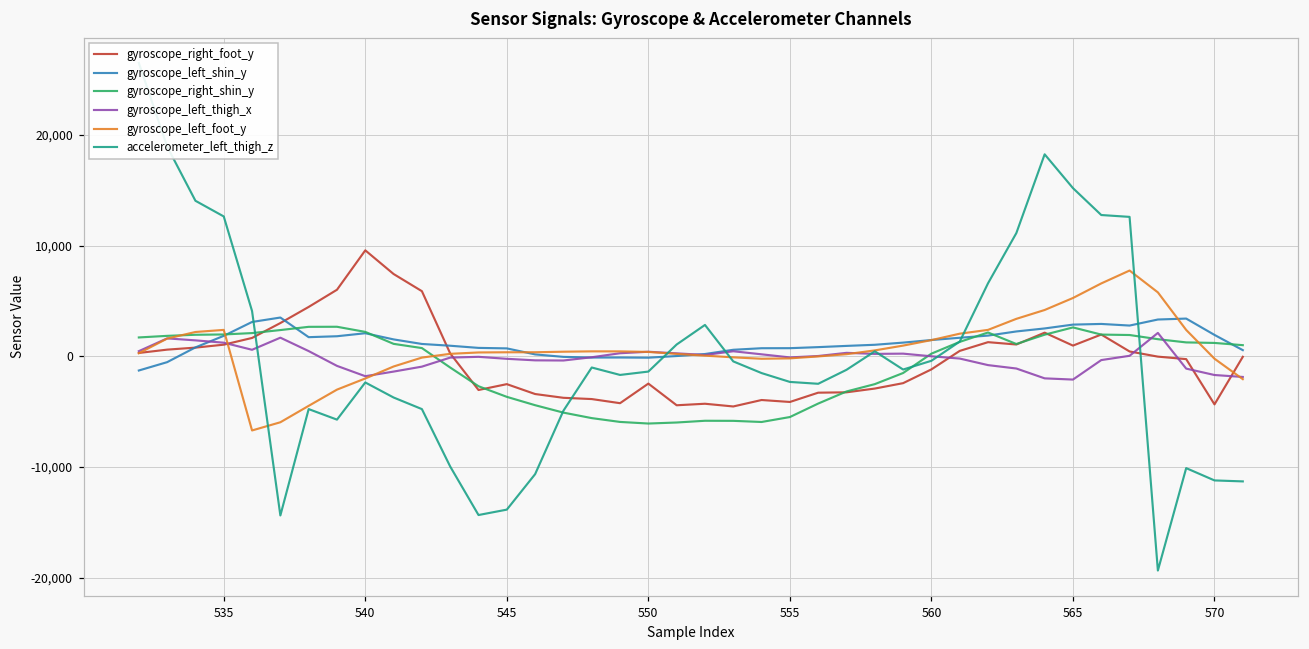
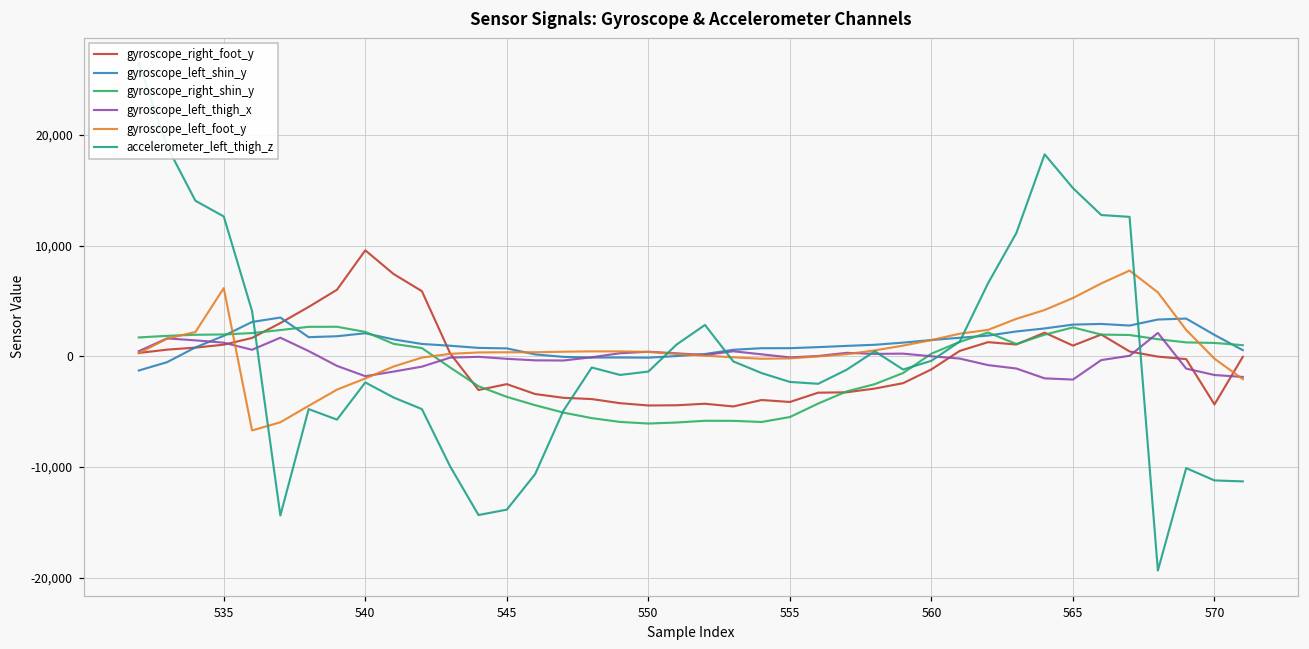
  {
    "gyroscope_right_foot_y": {
      "540": "9,600",
      "545": "-2,500",
-     "550": "-2,500",
+     "550": "-4,400",
      "555": "-4,100",
      "560": "-1,200",
      "565": "1,000",
      "570": "-4,300"
    },
    "gyroscope_left_shin_y": {
      "545": "700",
      "550": "-100",
      "555": "700",
      "565": "2,900",
      "570": "1,900"
    },
    "gyroscope_left_thigh_x": {
      "545": "-200",
      "565": "-2,100",
      "570": "-1,700"
    },
    "gyroscope_left_foot_y": {
-     "535": "2,400",
+     "535": "6,200",
      "545": "400",
      "565": "5,300",
      "570": "-200"
    }
  }
